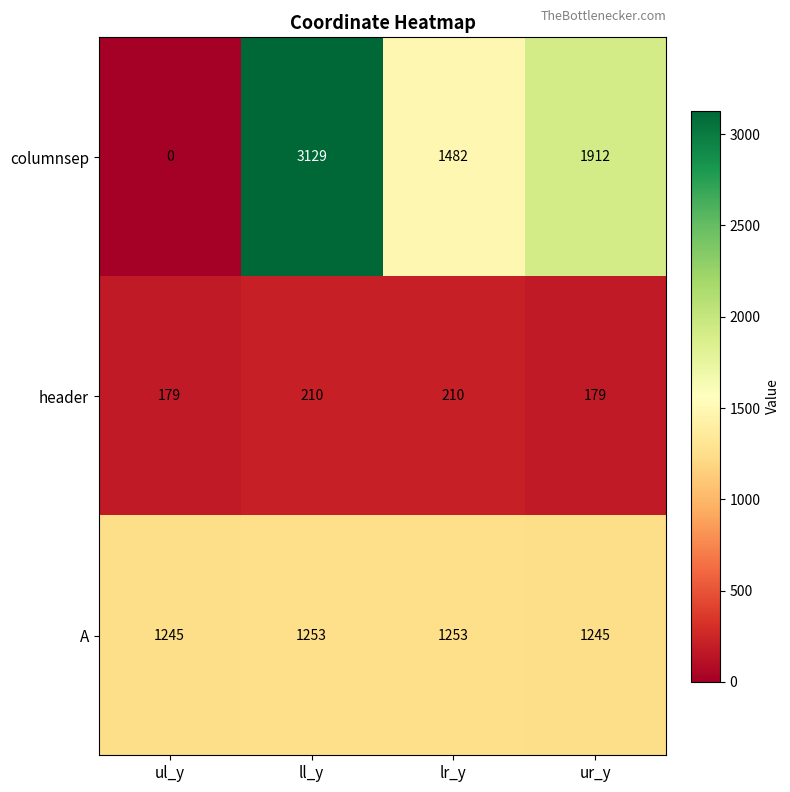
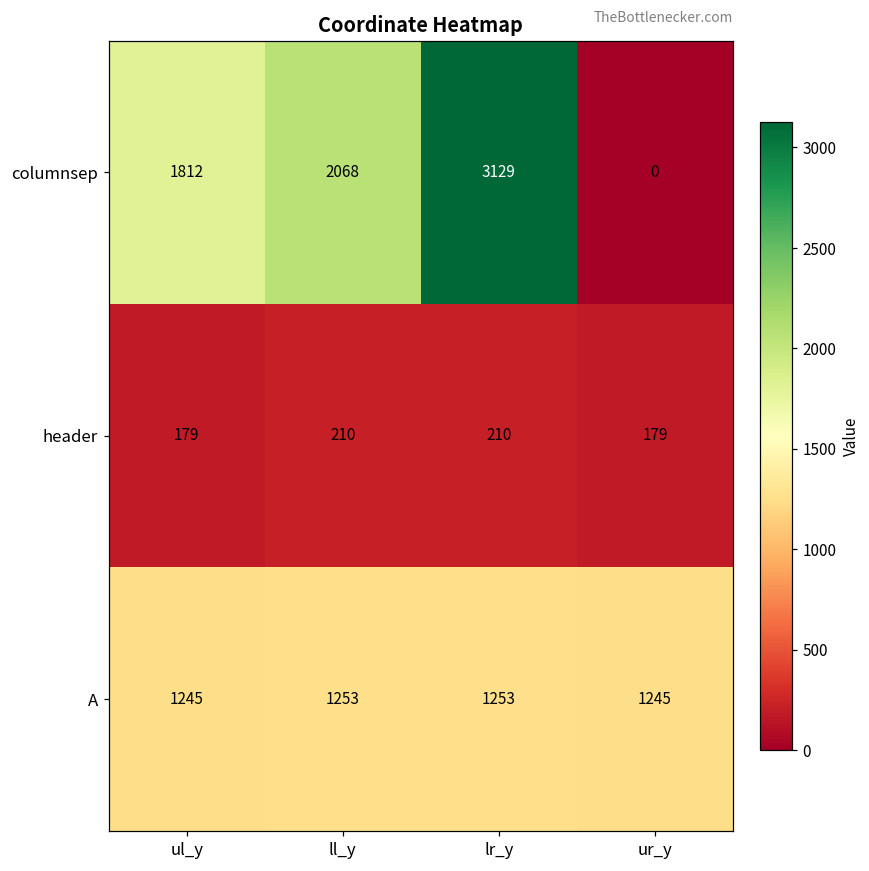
  {
    "columnsep": {
-     "ul_y": 0,
-     "ll_y": 3129,
-     "lr_y": 1482,
-     "ur_y": 1912
+     "ul_y": 1812,
+     "ll_y": 2068,
+     "lr_y": 3129,
+     "ur_y": 0
    },
    "header": {
      "ul_y": 179,
      "ll_y": 210,
      "lr_y": 210,
      "ur_y": 179
    },
    "A": {
      "ul_y": 1245,
      "ll_y": 1253,
      "lr_y": 1253,
      "ur_y": 1245
    }
  }
